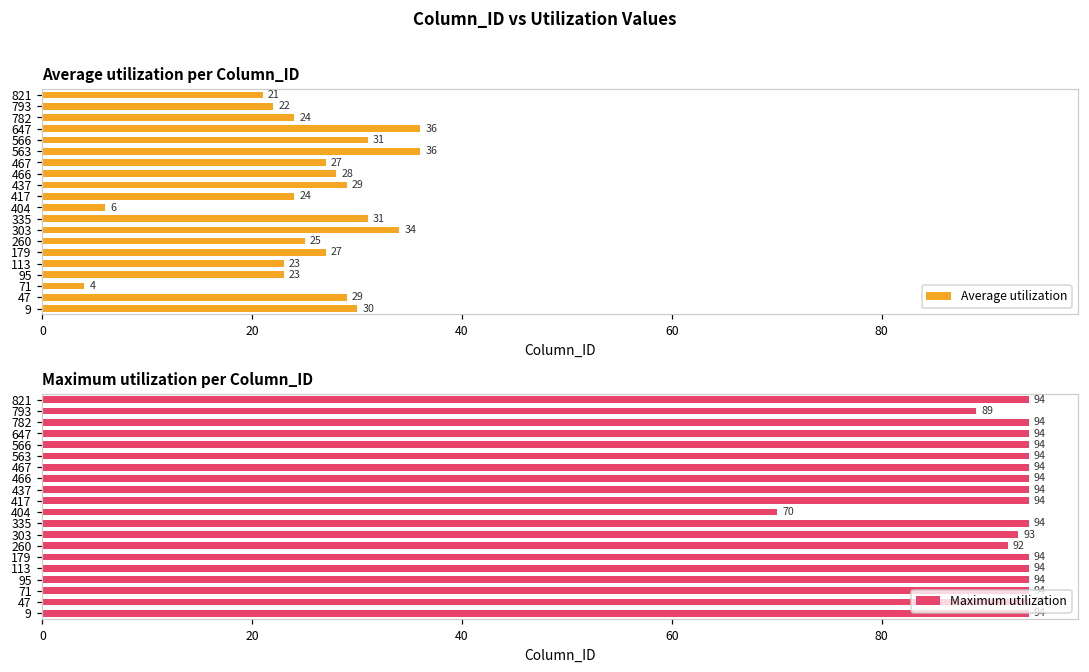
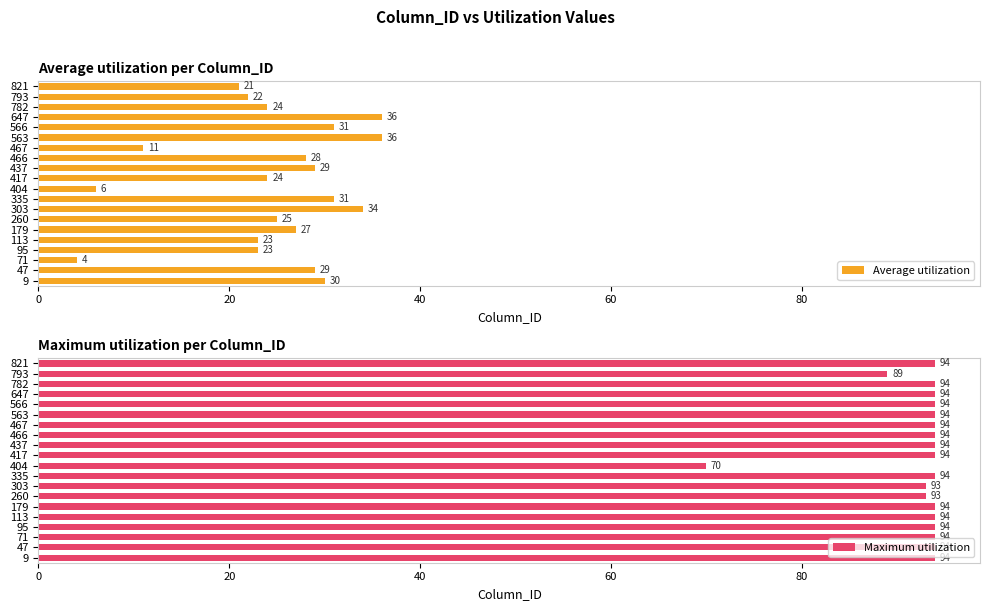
  {
    "Average utilization per Column_ID": {
      "821": 21,
      "793": 22,
      "782": 24,
      "647": 36,
      "566": 31,
      "563": 36,
-     "467": 27,
+     "467": 11,
      "466": 28,
      "437": 29,
      "417": 24,
      "404": 6,
      "335": 31,
      "303": 34,
      "260": 25,
      "179": 27,
      "113": 23,
      "95": 23,
      "71": 4,
      "47": 29,
      "9": 30
    },
    "Maximum utilization per Column_ID": {
      "821": 94,
      "793": 89,
      "782": 94,
      "647": 94,
      "566": 94,
      "563": 94,
      "467": 94,
      "466": 94,
      "437": 94,
      "417": 94,
      "404": 70,
      "335": 94,
      "303": 93,
-     "260": 92,
+     "260": 93,
      "179": 94,
      "113": 94,
      "95": 94
    }
  }
